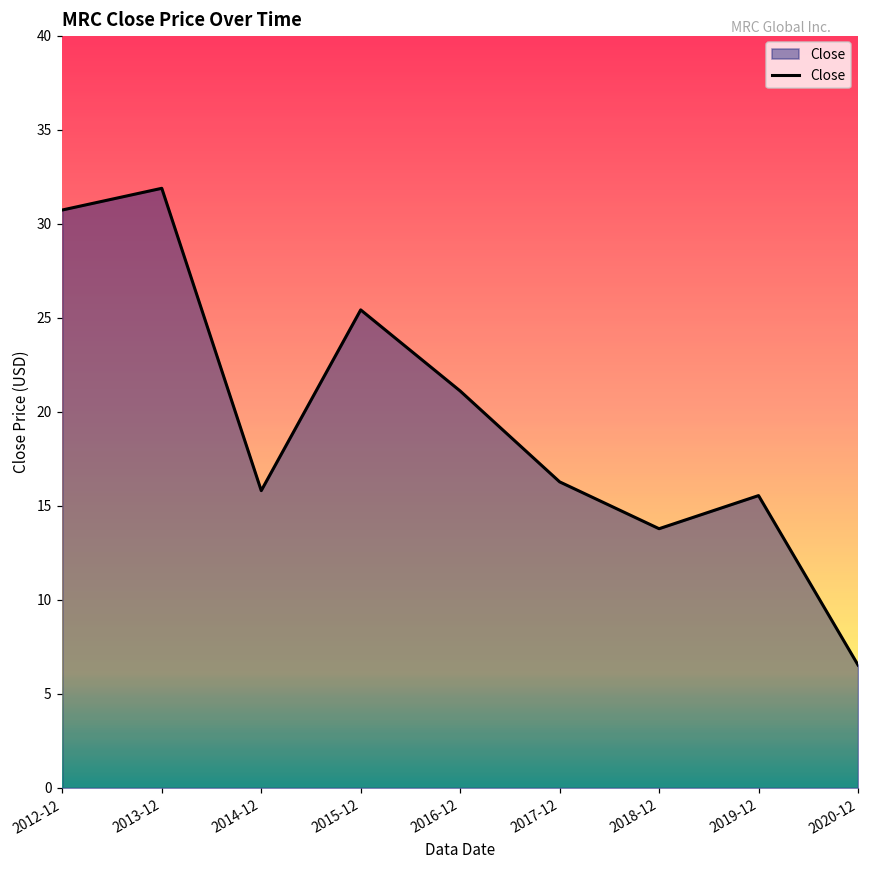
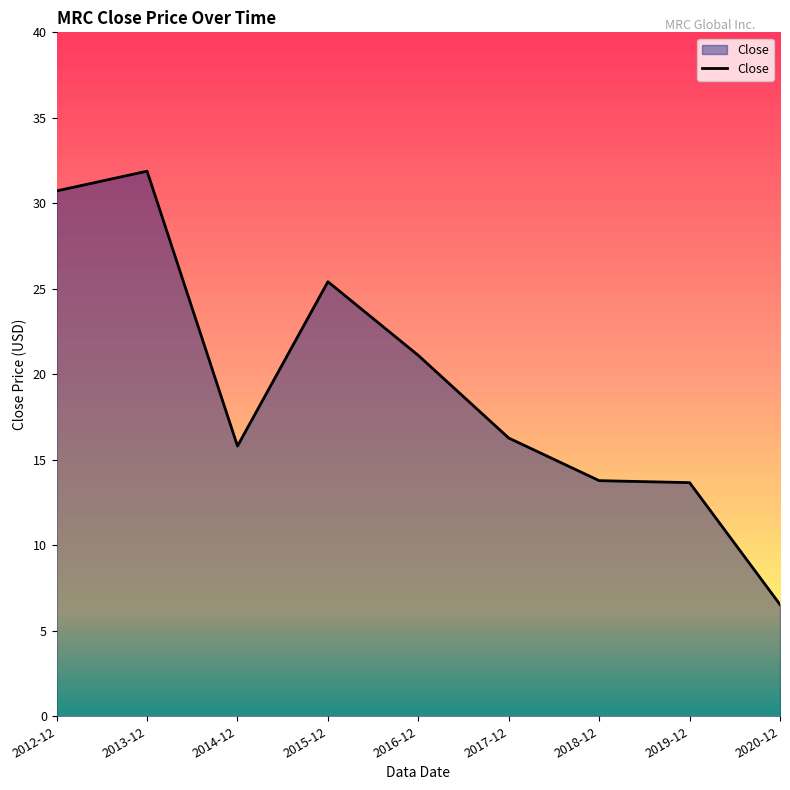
  {
    "2012-12": 30.7,
    "2013-12": 31.9,
    "2014-12": 15.8,
    "2015-12": 25.4,
    "2016-12": 21.1,
    "2017-12": 16.3,
    "2018-12": 13.8,
-   "2019-12": 15.5,
+   "2019-12": 13.7,
    "2020-12": 6.5
  }
